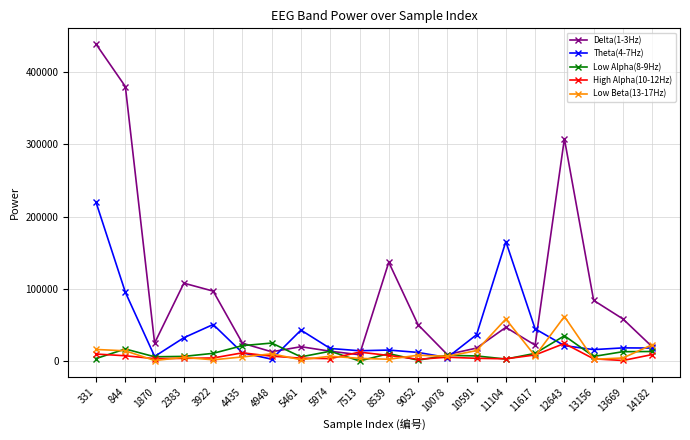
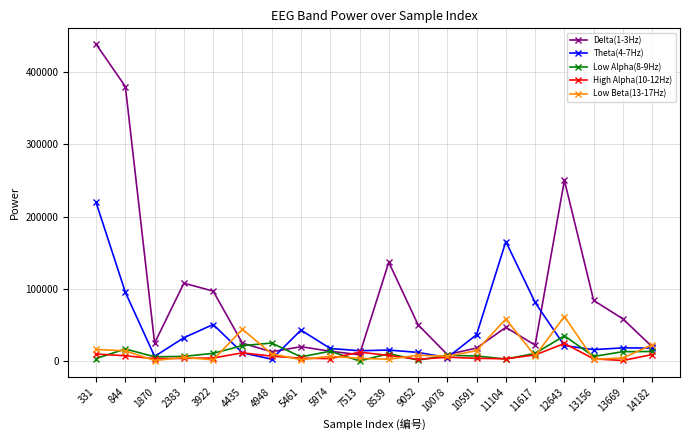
  {
    "Delta(1-3Hz)": {
      "331": 440000,
      "844": 380000,
      "1870": 30000,
      "2383": 110000,
      "3922": 100000,
      "5461": 20000,
      "7513": 10000,
      "8539": 140000,
      "9052": 50000,
      "11104": 50000,
      "11617": 20000,
-     "12643": 310000,
+     "12643": 250000,
      "13156": 80000,
      "13669": 60000
    },
    "Theta(4-7Hz)": {
      "331": 220000,
      "844": 100000,
      "2383": 30000,
      "3922": 50000,
      "4948": 0,
      "5461": 40000,
      "5974": 20000,
      "8539": 20000,
      "9052": 10000,
      "10591": 40000,
      "11104": 170000,
-     "11617": 40000,
+     "11617": 80000,
      "13156": 20000,
      "13669": 20000
    },
    "Low Alpha(8-9Hz)": {
      "331": 0,
      "3922": 10000,
      "4948": 30000,
      "7513": 0,
      "12643": 40000,
      "13669": 10000,
      "14182": 10000
    },
    "High Alpha(10-12Hz)": {
      "331": 10000,
      "844": 10000,
      "14182": 10000
    },
    "Low Beta(13-17Hz)": {
      "331": 20000,
-     "4435": 10000,
+     "4435": 40000,
      "7513": 0,
      "8539": 0,
      "9052": 10000,
      "11104": 60000,
      "12643": 60000
    }
  }
